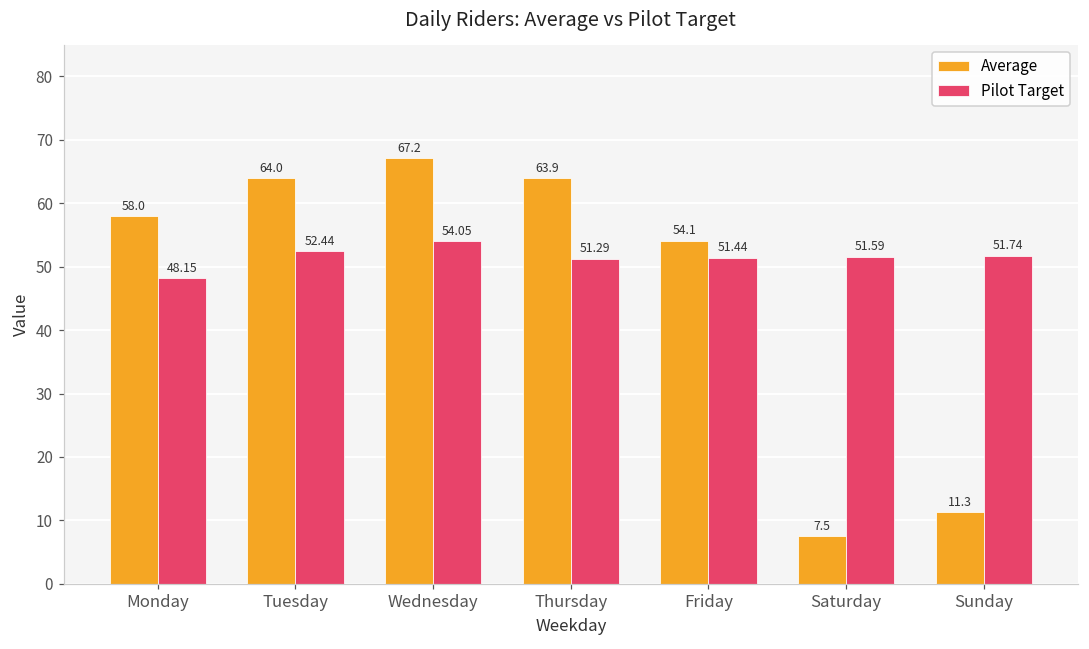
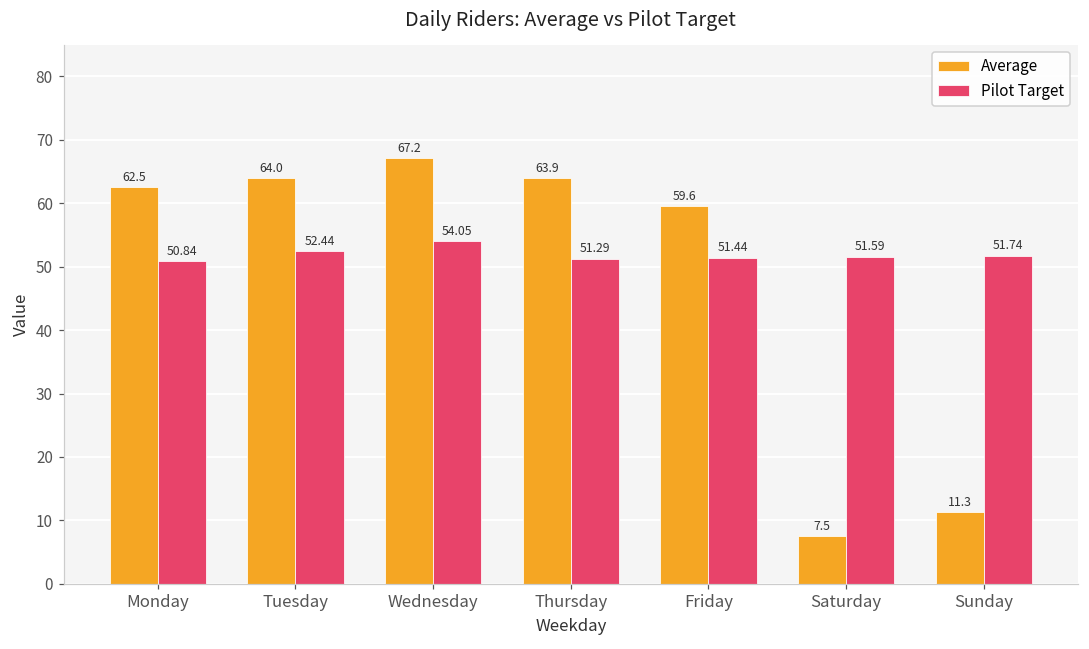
  {
    "Average": {
-     "Monday": 58.0,
+     "Monday": 62.5,
      "Tuesday": 64.0,
      "Wednesday": 67.2,
      "Thursday": 63.9,
-     "Friday": 54.1,
+     "Friday": 59.6,
      "Saturday": 7.5,
      "Sunday": 11.3
    },
    "Pilot Target": {
-     "Monday": 48.15,
+     "Monday": 50.84,
      "Tuesday": 52.44,
      "Wednesday": 54.05,
      "Thursday": 51.29,
      "Friday": 51.44,
      "Saturday": 51.59,
      "Sunday": 51.74
    }
  }
